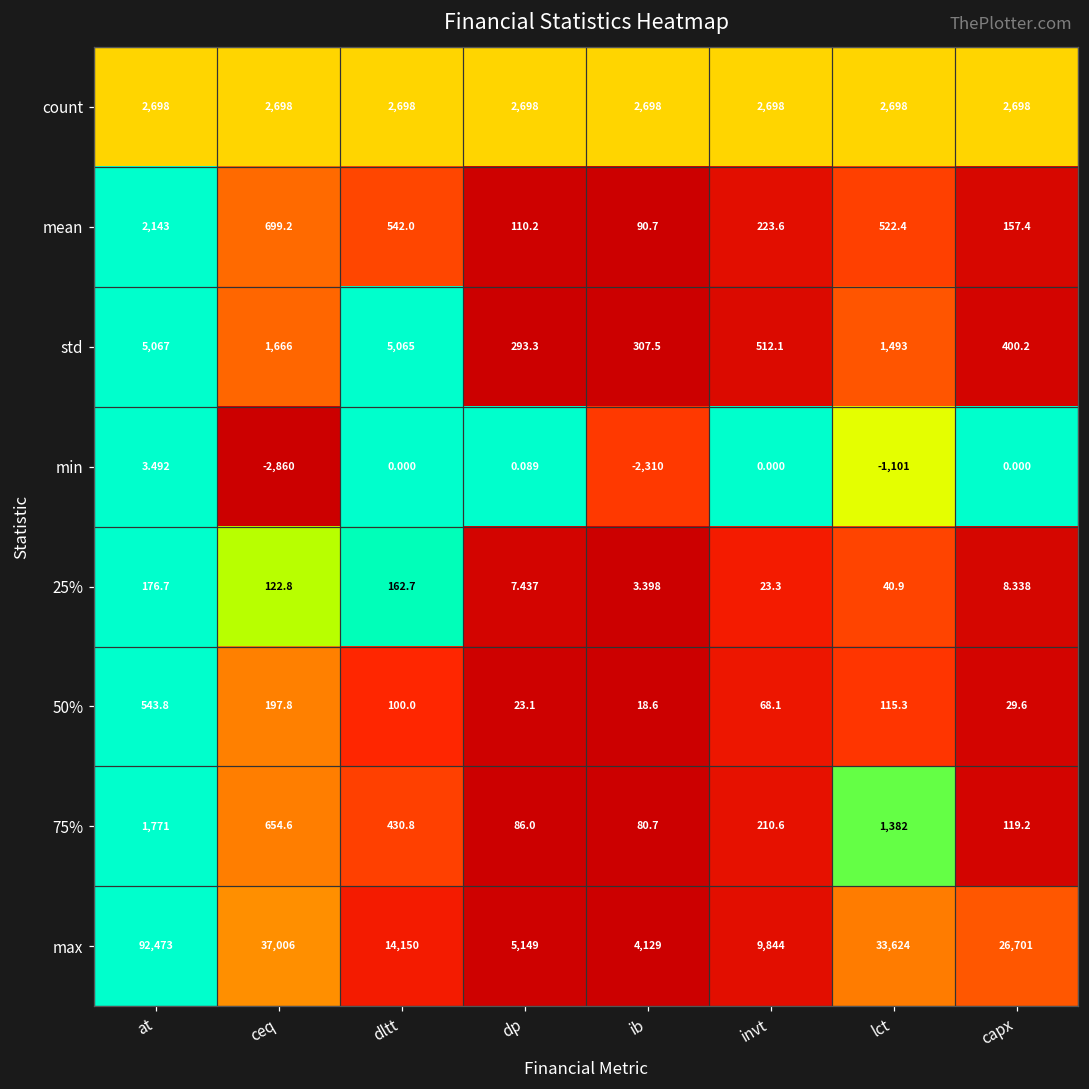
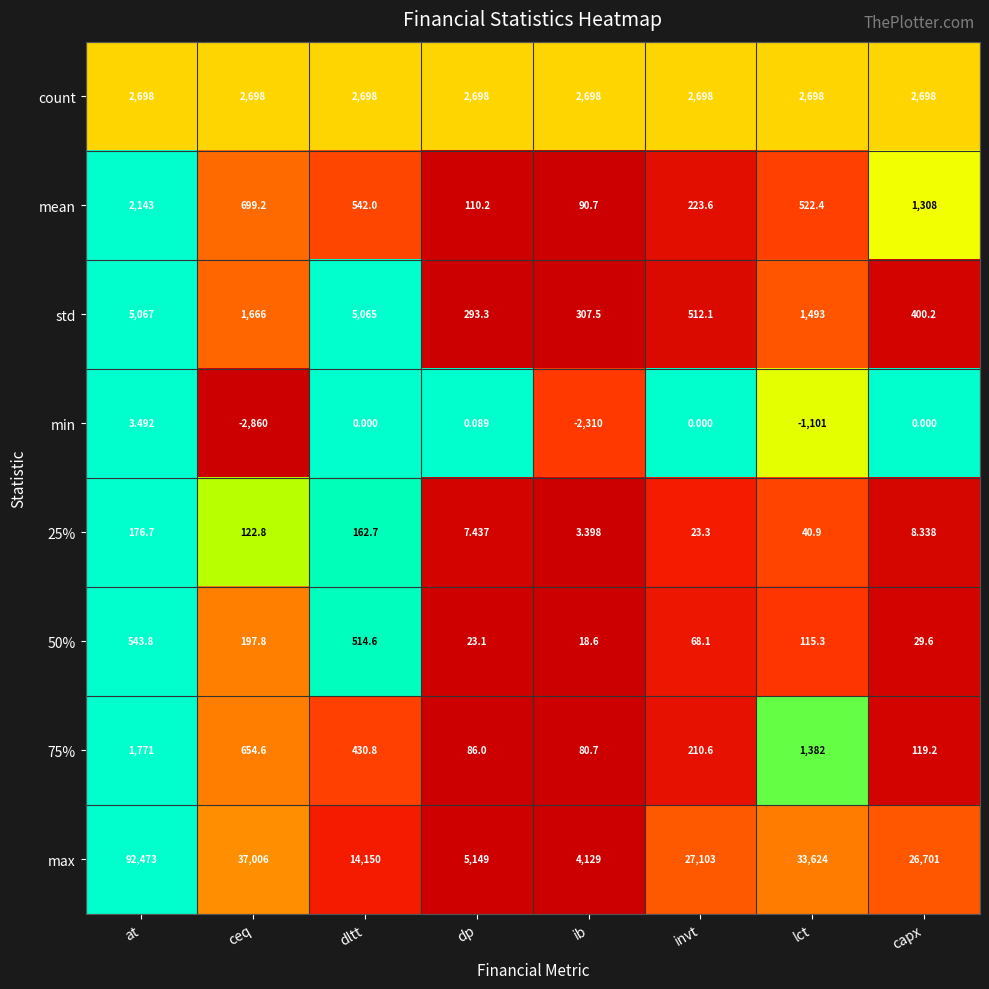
  {
    "count": {
      "at": "2,698",
      "ceq": "2,698",
      "dltt": "2,698",
      "dp": "2,698",
      "ib": "2,698",
      "invt": "2,698",
      "lct": "2,698",
      "capx": "2,698"
    },
    "mean": {
      "at": "2,143",
      "ceq": "699.2",
      "dltt": "542.0",
      "dp": "110.2",
      "ib": "90.7",
      "invt": "223.6",
      "lct": "522.4",
-     "capx": "157.4"
+     "capx": "1,308"
    },
    "std": {
      "at": "5,067",
      "ceq": "1,666",
      "dltt": "5,065",
      "dp": "293.3",
      "ib": "307.5",
      "invt": "512.1",
      "lct": "1,493",
      "capx": "400.2"
    },
    "min": {
      "at": "3.492",
      "ceq": "-2,860",
      "dltt": "0.000",
      "dp": "0.089",
      "ib": "-2,310",
      "invt": "0.000",
      "lct": "-1,101",
      "capx": "0.000"
    },
    "25%": {
      "at": "176.7",
      "ceq": "122.8",
      "dltt": "162.7",
      "dp": "7.437",
      "ib": "3.398",
      "invt": "23.3",
      "lct": "40.9",
      "capx": "8.338"
    },
    "50%": {
      "at": "543.8",
      "ceq": "197.8",
-     "dltt": "100.0",
+     "dltt": "514.6",
      "dp": "23.1",
      "ib": "18.6",
      "invt": "68.1",
      "lct": "115.3",
      "capx": "29.6"
    },
    "75%": {
      "at": "1,771",
      "ceq": "654.6",
      "dltt": "430.8",
      "dp": "86.0",
      "ib": "80.7",
      "invt": "210.6",
      "lct": "1,382",
      "capx": "119.2"
    },
    "max": {
      "at": "92,473",
      "ceq": "37,006",
      "dltt": "14,150",
      "dp": "5,149",
      "ib": "4,129",
-     "invt": "9,844",
+     "invt": "27,103",
      "lct": "33,624",
      "capx": "26,701"
    }
  }
